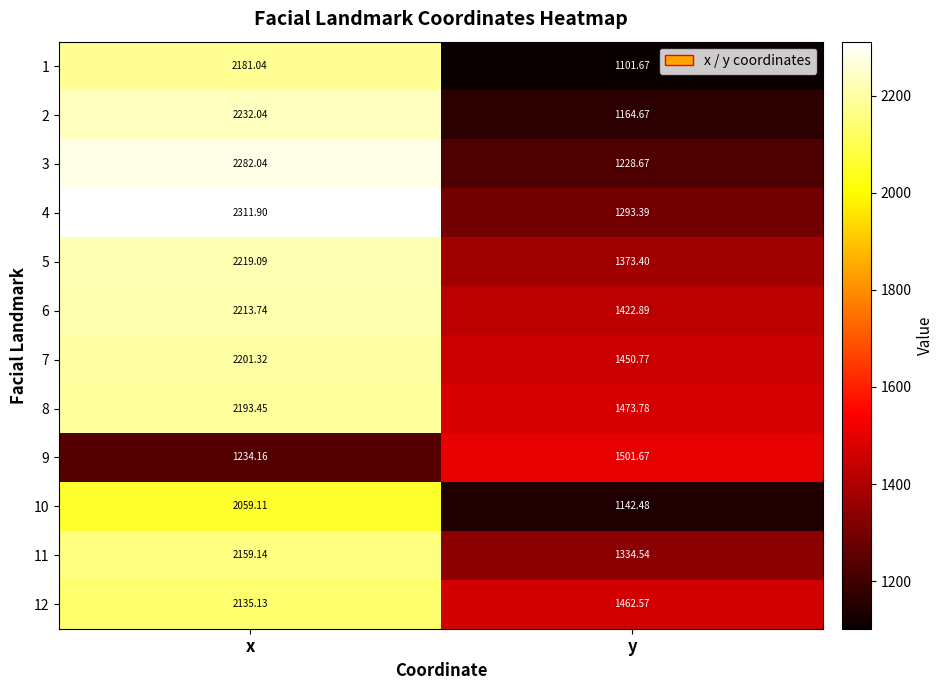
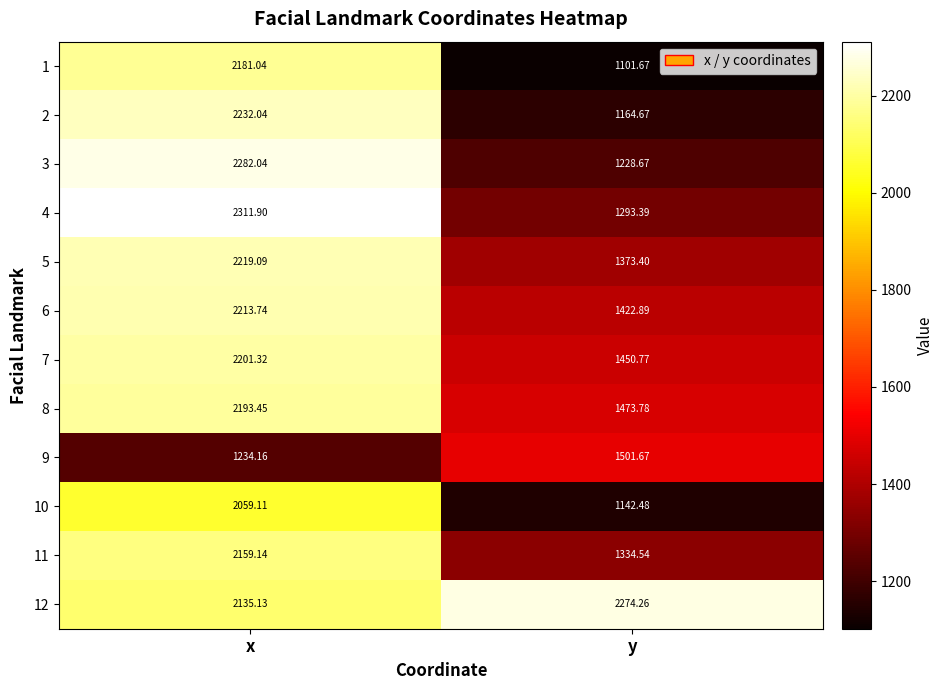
  {
    "1": {
      "x": 2181.04,
      "y": 1101.67
    },
    "2": {
      "x": 2232.04,
      "y": 1164.67
    },
    "3": {
      "x": 2282.04,
      "y": 1228.67
    },
    "4": {
      "x": 2311.90,
      "y": 1293.39
    },
    "5": {
      "x": 2219.09,
      "y": 1373.40
    },
    "6": {
      "x": 2213.74,
      "y": 1422.89
    },
    "7": {
      "x": 2201.32,
      "y": 1450.77
    },
    "8": {
      "x": 2193.45,
      "y": 1473.78
    },
    "9": {
      "x": 1234.16,
      "y": 1501.67
    },
    "10": {
      "x": 2059.11,
      "y": 1142.48
    },
    "11": {
      "x": 2159.14,
      "y": 1334.54
    },
    "12": {
      "x": 2135.13,
-     "y": 1462.57
+     "y": 2274.26
    }
  }
